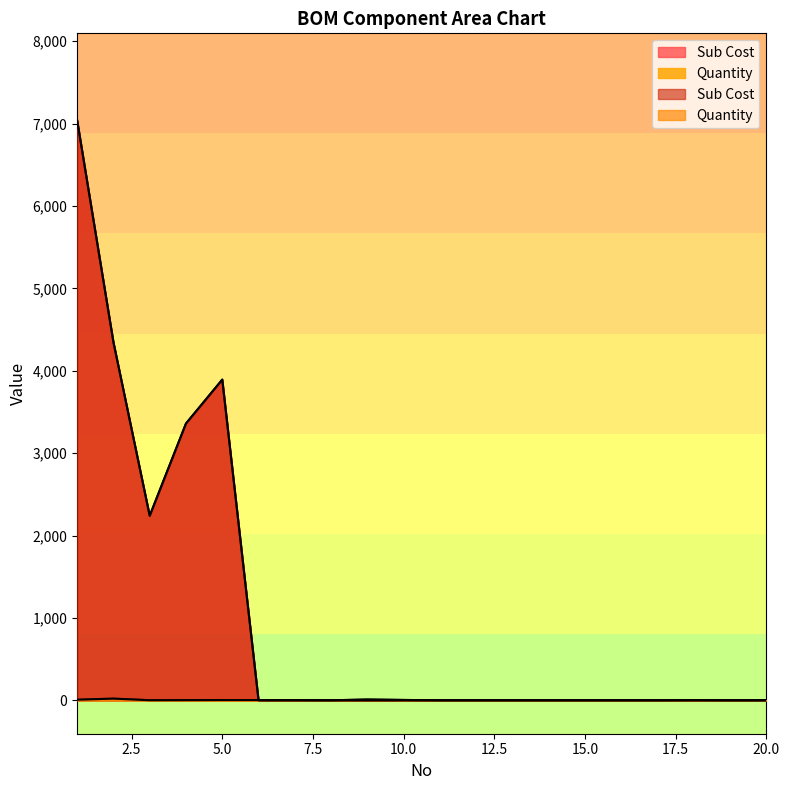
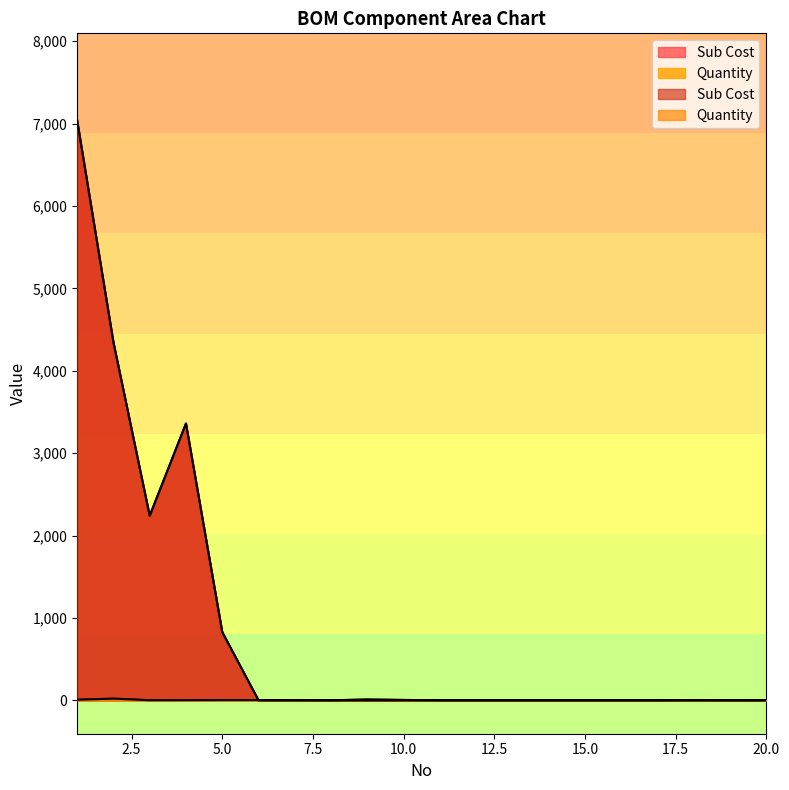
  {
    "Sub Cost": {
-     "5.0": "3,900"
+     "5.0": "800"
    },
    "Quantity": {
      "5.0": "0"
    }
  }
